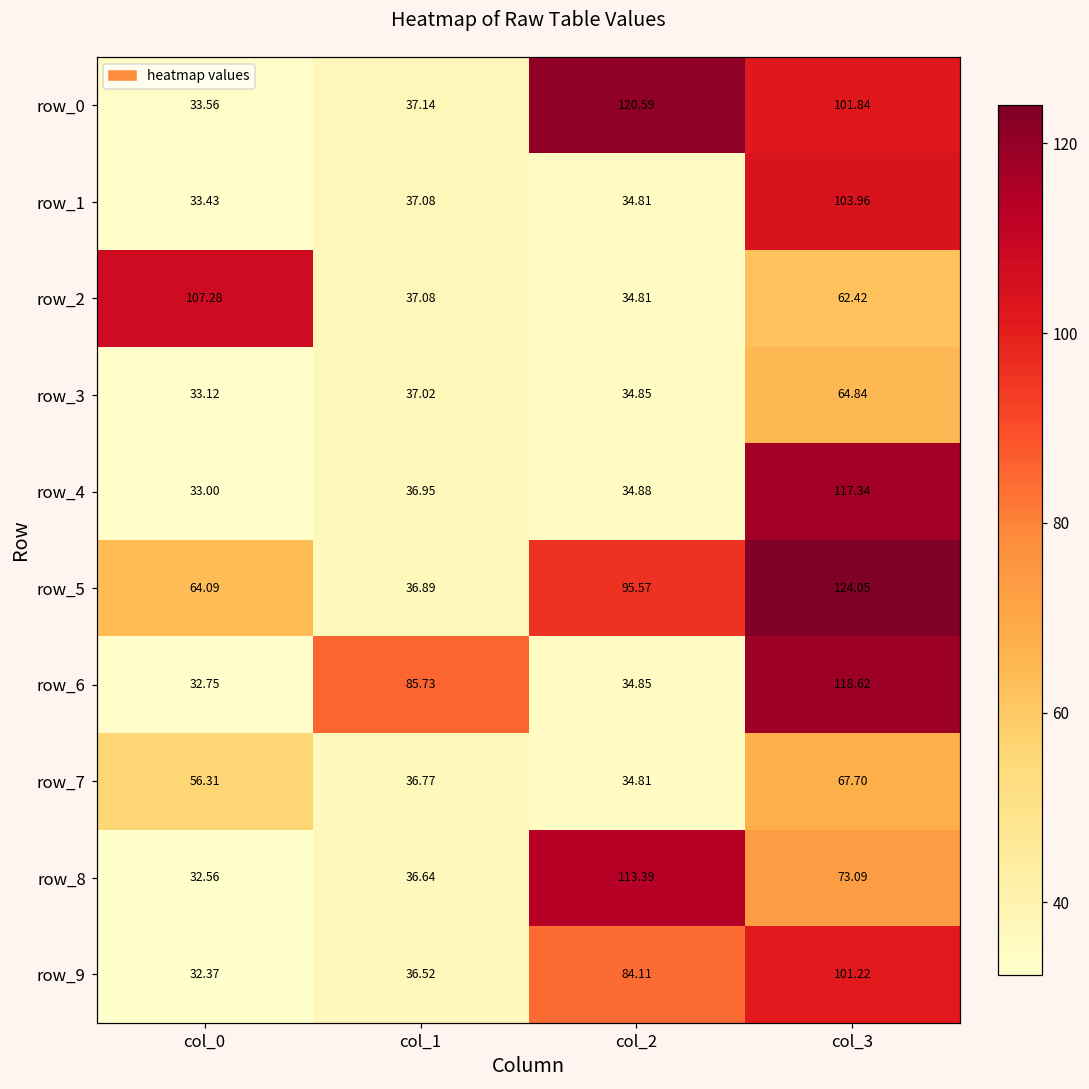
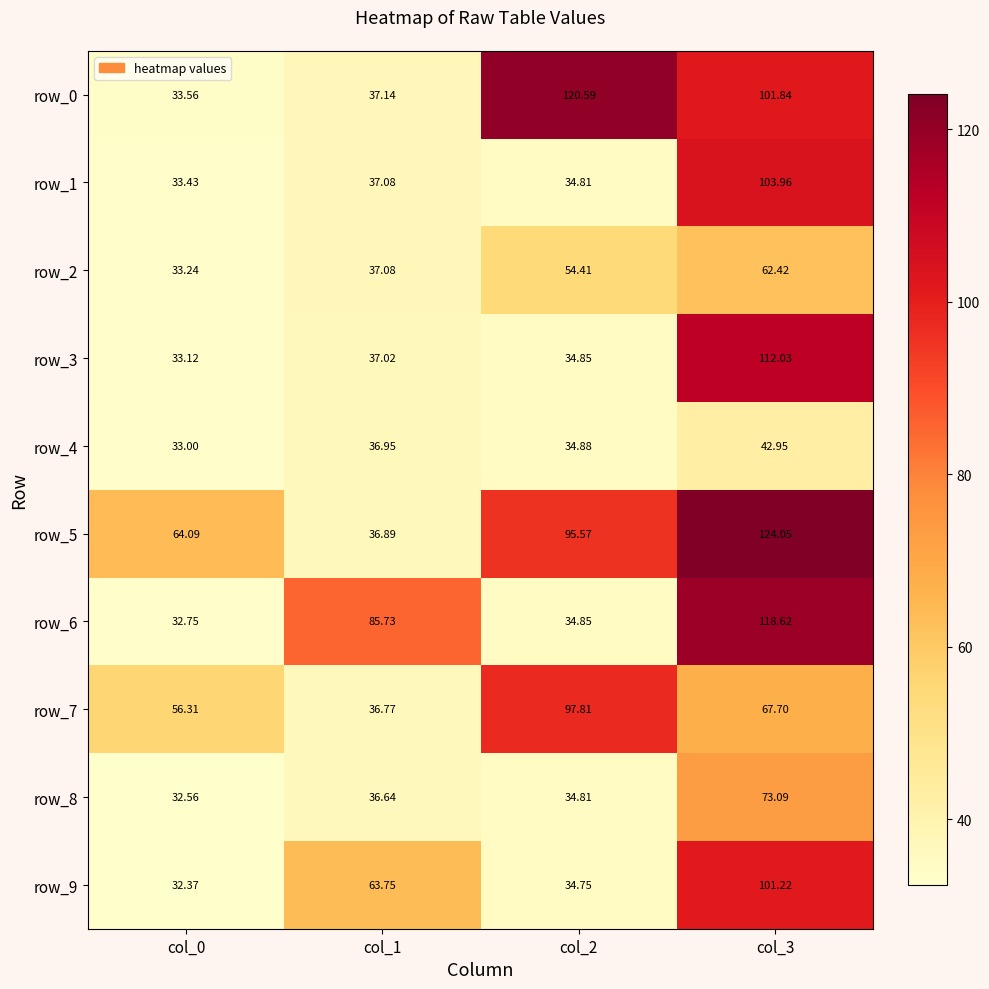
  {
    "row_0": {
      "col_0": 33.56,
      "col_1": 37.14,
      "col_2": 120.59,
      "col_3": 101.84
    },
    "row_1": {
      "col_0": 33.43,
      "col_1": 37.08,
      "col_2": 34.81,
      "col_3": 103.96
    },
    "row_2": {
-     "col_0": 107.28,
+     "col_0": 33.24,
      "col_1": 37.08,
-     "col_2": 34.81,
+     "col_2": 54.41,
      "col_3": 62.42
    },
    "row_3": {
      "col_0": 33.12,
      "col_1": 37.02,
      "col_2": 34.85,
-     "col_3": 64.84
+     "col_3": 112.03
    },
    "row_4": {
      "col_0": 33.00,
      "col_1": 36.95,
      "col_2": 34.88,
-     "col_3": 117.34
+     "col_3": 42.95
    },
    "row_5": {
      "col_0": 64.09,
      "col_1": 36.89,
      "col_2": 95.57,
      "col_3": 124.05
    },
    "row_6": {
      "col_0": 32.75,
      "col_1": 85.73,
      "col_2": 34.85,
      "col_3": 118.62
    },
    "row_7": {
      "col_0": 56.31,
      "col_1": 36.77,
-     "col_2": 34.81,
+     "col_2": 97.81,
      "col_3": 67.70
    },
    "row_8": {
      "col_0": 32.56,
      "col_1": 36.64,
-     "col_2": 113.39,
+     "col_2": 34.81,
      "col_3": 73.09
    },
    "row_9": {
      "col_0": 32.37,
-     "col_1": 36.52,
-     "col_2": 84.11,
+     "col_1": 63.75,
+     "col_2": 34.75,
      "col_3": 101.22
    }
  }
